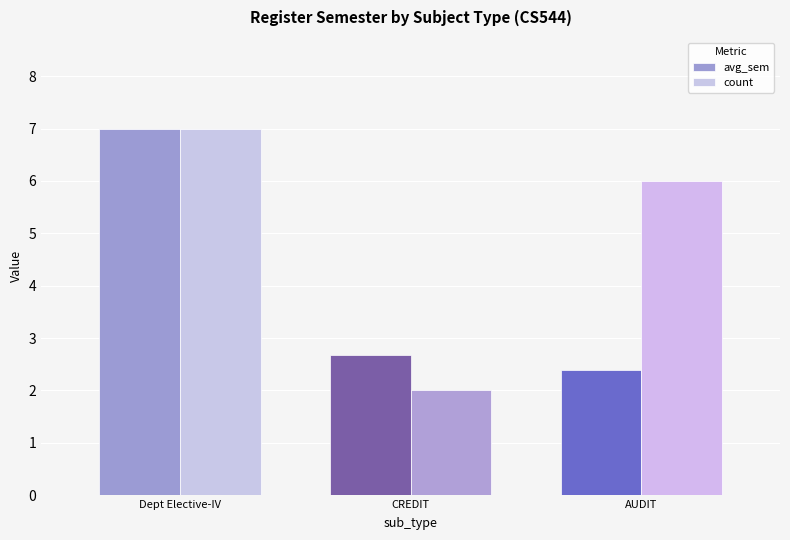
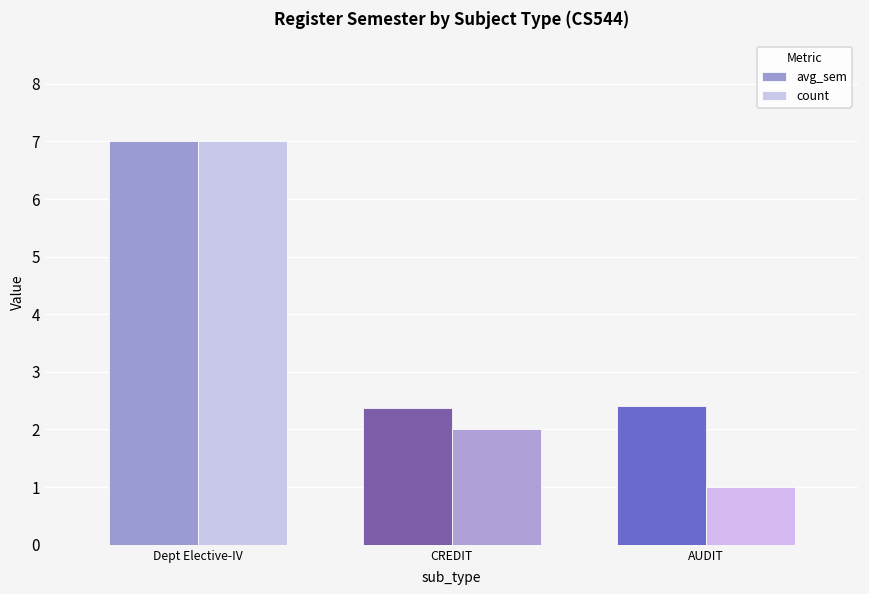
  {
    "avg_sem": {
      "Dept Elective-IV": 7.0,
-     "CREDIT": 2.7,
+     "CREDIT": 2.4,
      "AUDIT": 2.4
    },
    "count": {
      "Dept Elective-IV": 7,
      "CREDIT": 2,
-     "AUDIT": 6
+     "AUDIT": 1
    }
  }
